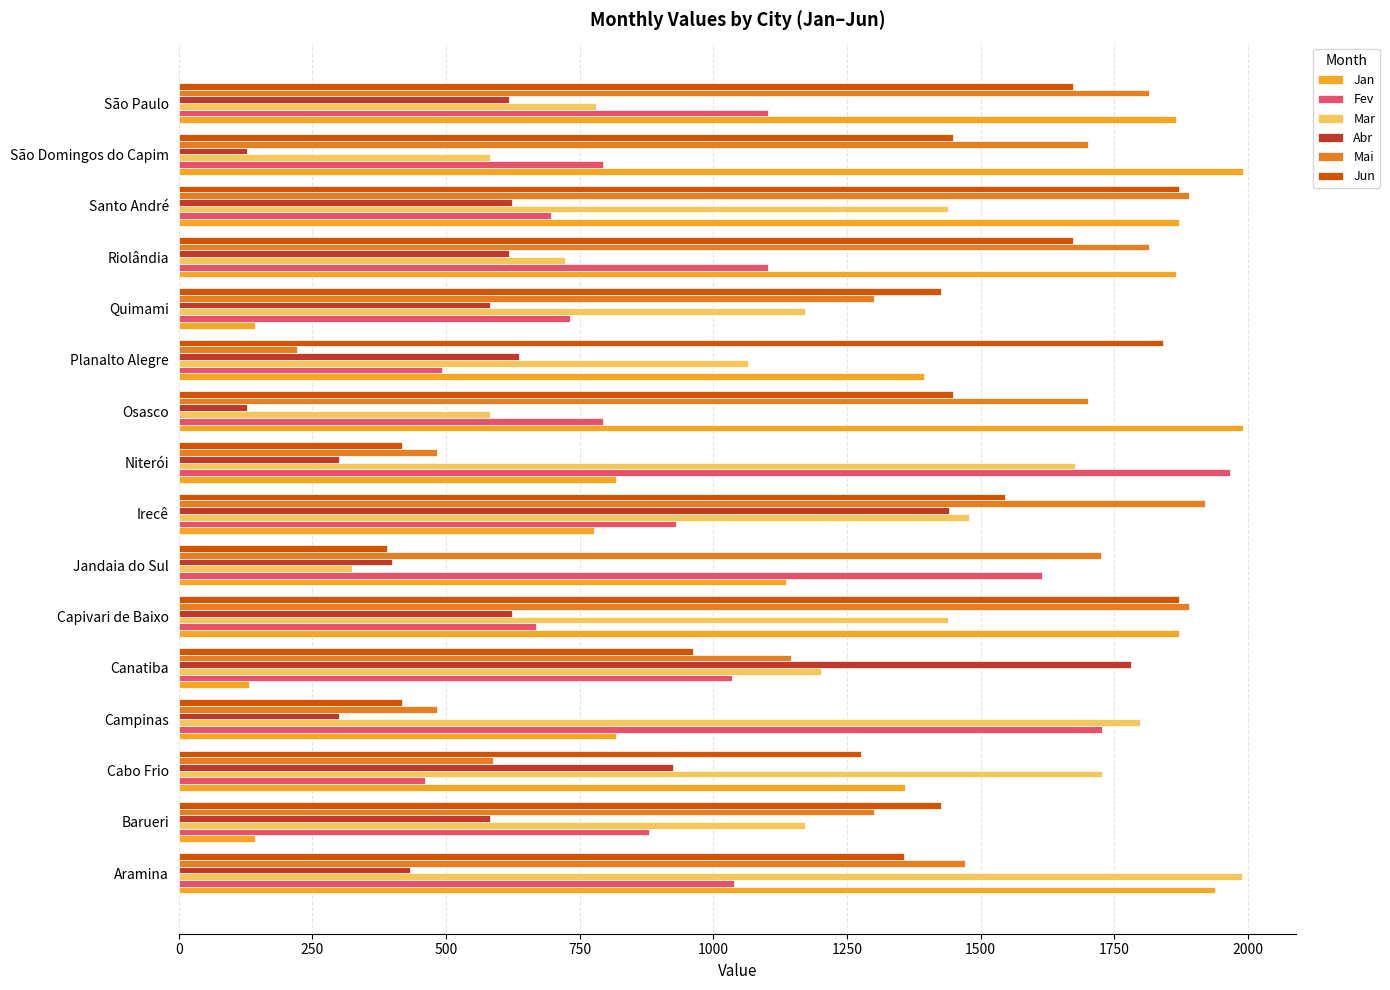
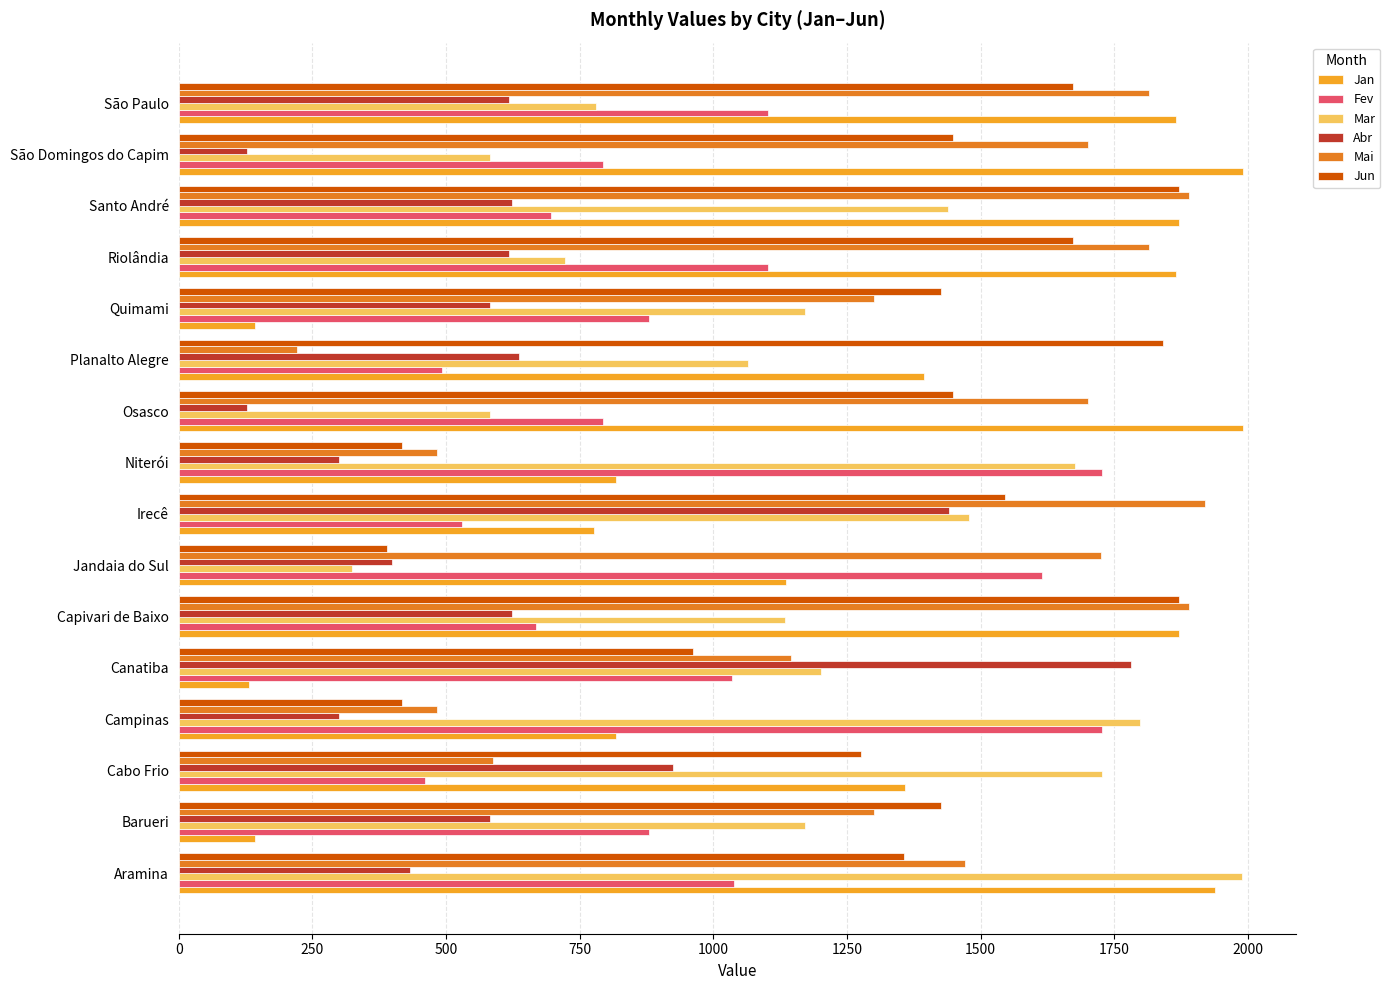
  {
    "Fev": {
      "São Paulo": 1100,
      "São Domingos do Capim": 790,
      "Santo André": 700,
      "Riolândia": 1100,
-     "Quimami": 730,
+     "Quimami": 880,
      "Planalto Alegre": 490,
      "Osasco": 790,
-     "Niterói": 1970,
-     "Irecê": 930,
+     "Niterói": 1730,
+     "Irecê": 530,
      "Jandaia do Sul": 1610,
      "Capivari de Baixo": 670,
      "Canatiba": 1040,
      "Campinas": 1730,
      "Cabo Frio": 460,
      "Barueri": 880,
      "Aramina": 1040
    },
    "Mar": {
      "São Paulo": 780,
      "São Domingos do Capim": 580,
      "Santo André": 1440,
      "Riolândia": 720,
      "Quimami": 1170,
      "Planalto Alegre": 1070,
      "Osasco": 580,
      "Niterói": 1680,
      "Irecê": 1480,
      "Jandaia do Sul": 330,
-     "Capivari de Baixo": 1440,
+     "Capivari de Baixo": 1130,
      "Canatiba": 1200,
      "Campinas": 1800,
      "Cabo Frio": 1730,
      "Barueri": 1170,
      "Aramina": 1990
    }
  }
